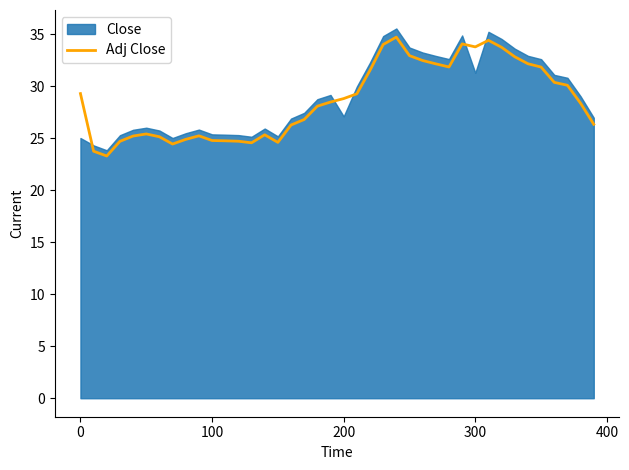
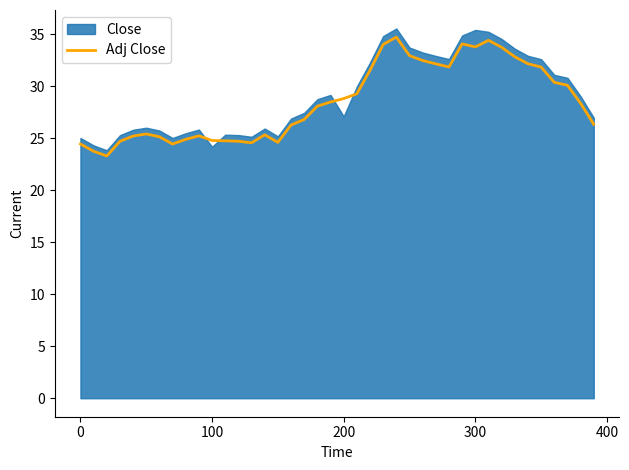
  {
    "Adj Close": {
-     "0": 29.3,
+     "0": 24.4,
      "100": 24.8,
      "200": 28.8,
      "300": 33.8
    },
    "Close": {
      "0": 25.0,
-     "100": 25.4,
+     "100": 24.2,
      "200": 27.1,
-     "300": 31.3
+     "300": 35.4
    }
  }
